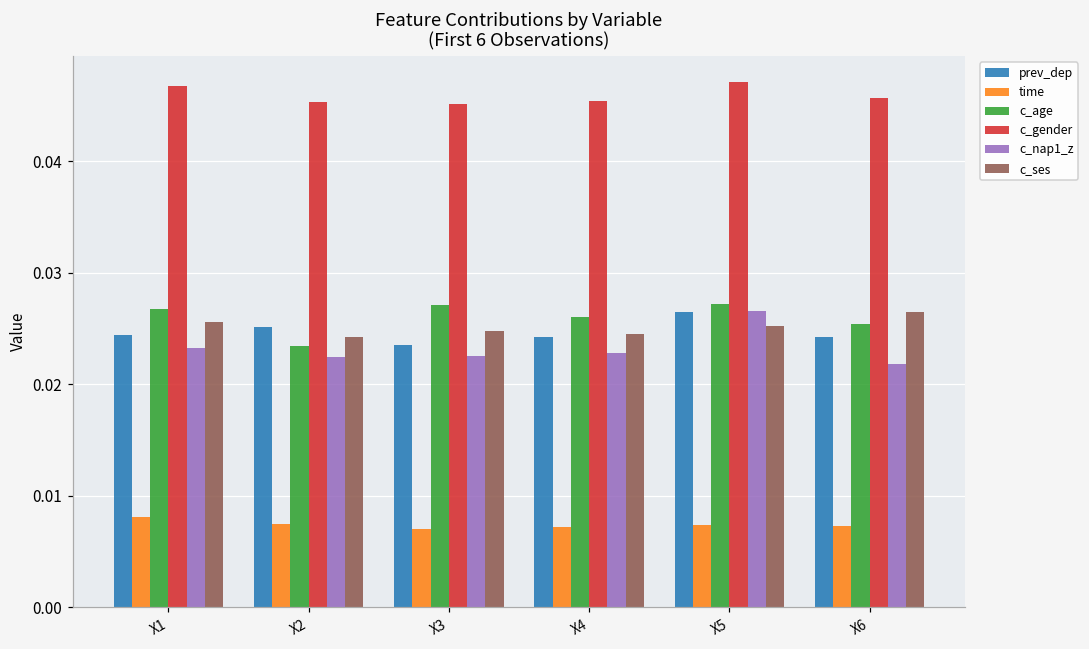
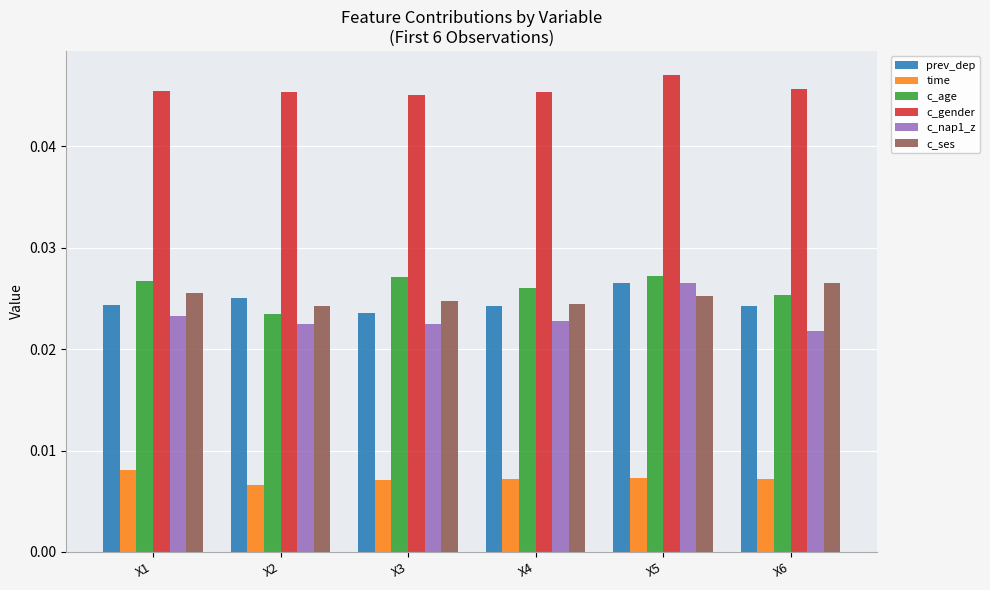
  {
    "prev_dep": {
      "X1": 0.0244,
      "X2": 0.0251,
      "X3": 0.0235,
      "X4": 0.0243,
      "X5": 0.0265,
      "X6": 0.0242
    },
    "time": {
      "X1": 0.0081,
-     "X2": 0.0074,
+     "X2": 0.0066,
      "X3": 0.0071,
      "X4": 0.0071,
      "X5": 0.0073,
      "X6": 0.0072
    },
    "c_age": {
      "X1": 0.0267,
      "X2": 0.0234,
      "X3": 0.0271,
      "X4": 0.0260,
      "X5": 0.0272,
      "X6": 0.0254
    },
    "c_gender": {
-     "X1": 0.0467,
+     "X1": 0.0454,
      "X2": 0.0453,
      "X3": 0.0451,
      "X4": 0.0454,
      "X5": 0.0471,
      "X6": 0.0456
    },
    "c_nap1_z": {
      "X1": 0.0232,
      "X2": 0.0224,
      "X3": 0.0225,
      "X4": 0.0228,
      "X5": 0.0266,
      "X6": 0.0218
    },
    "c_ses": {
      "X1": 0.0256,
      "X2": 0.0243,
      "X3": 0.0248,
      "X4": 0.0245,
      "X5": 0.0252,
      "X6": 0.0265
    }
  }
